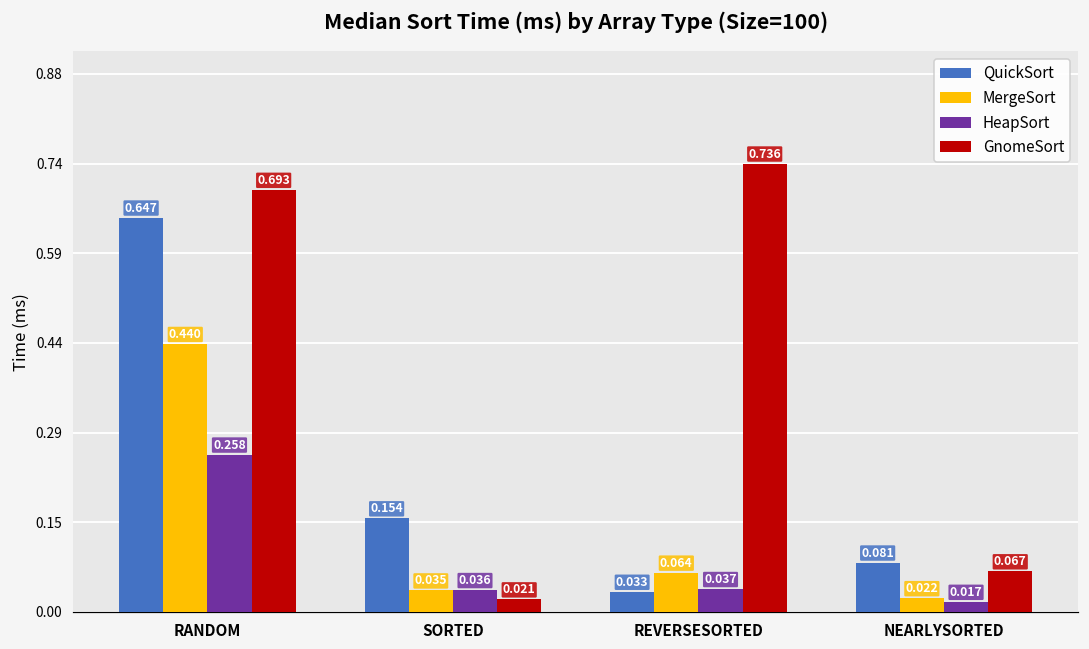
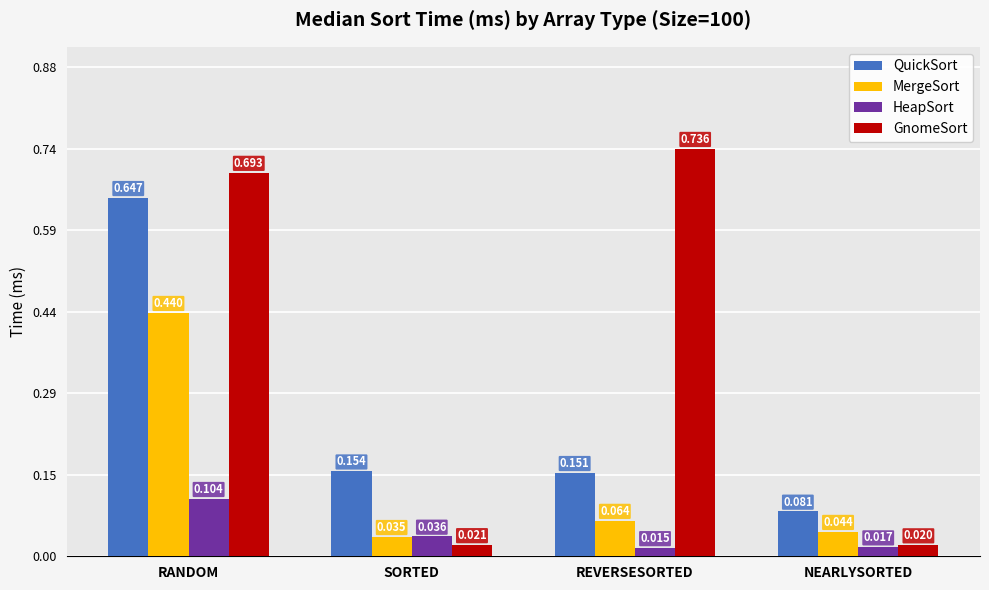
  {
    "QuickSort": {
-     "REVERSESORTED": 0.033
+     "REVERSESORTED": 0.151
    },
    "MergeSort": {
-     "NEARLYSORTED": 0.022
+     "NEARLYSORTED": 0.044
    },
    "HeapSort": {
-     "RANDOM": 0.258,
-     "REVERSESORTED": 0.037
+     "RANDOM": 0.104,
+     "REVERSESORTED": 0.015
    },
    "GnomeSort": {
-     "NEARLYSORTED": 0.067
+     "NEARLYSORTED": 0.020
    }
  }
